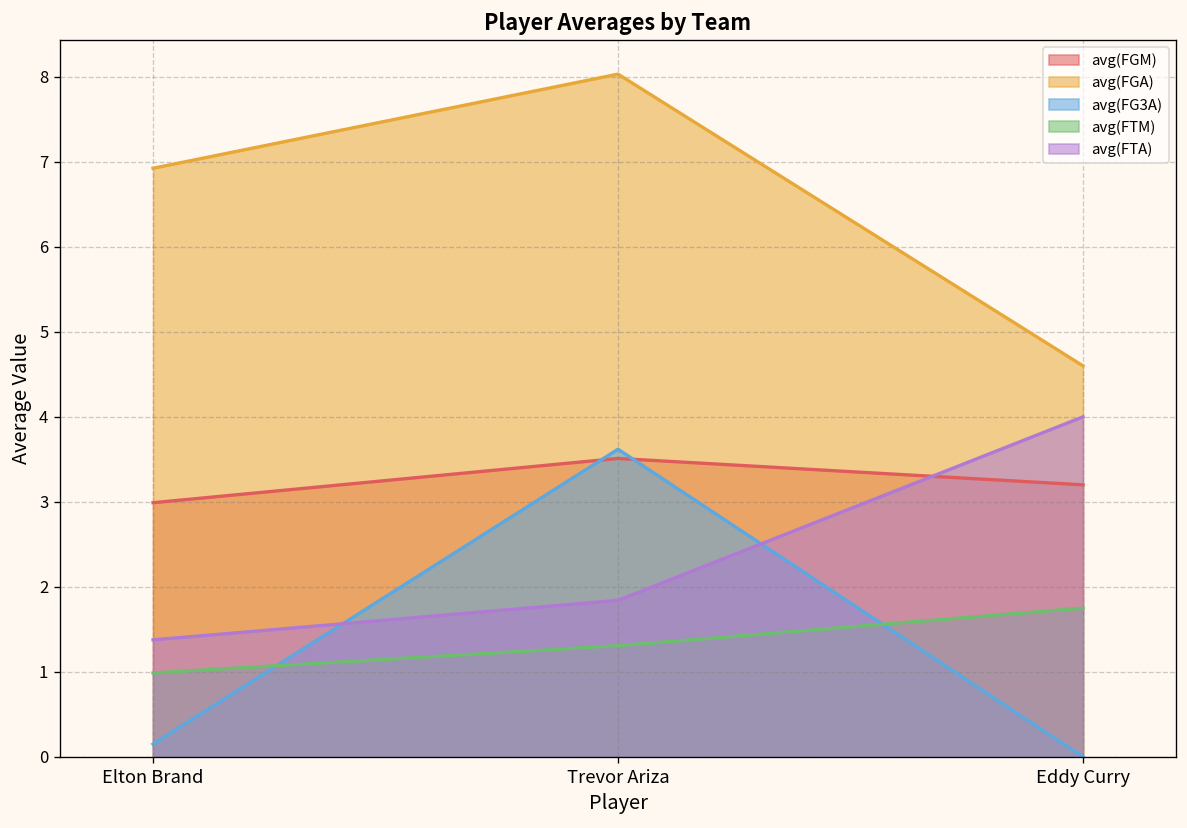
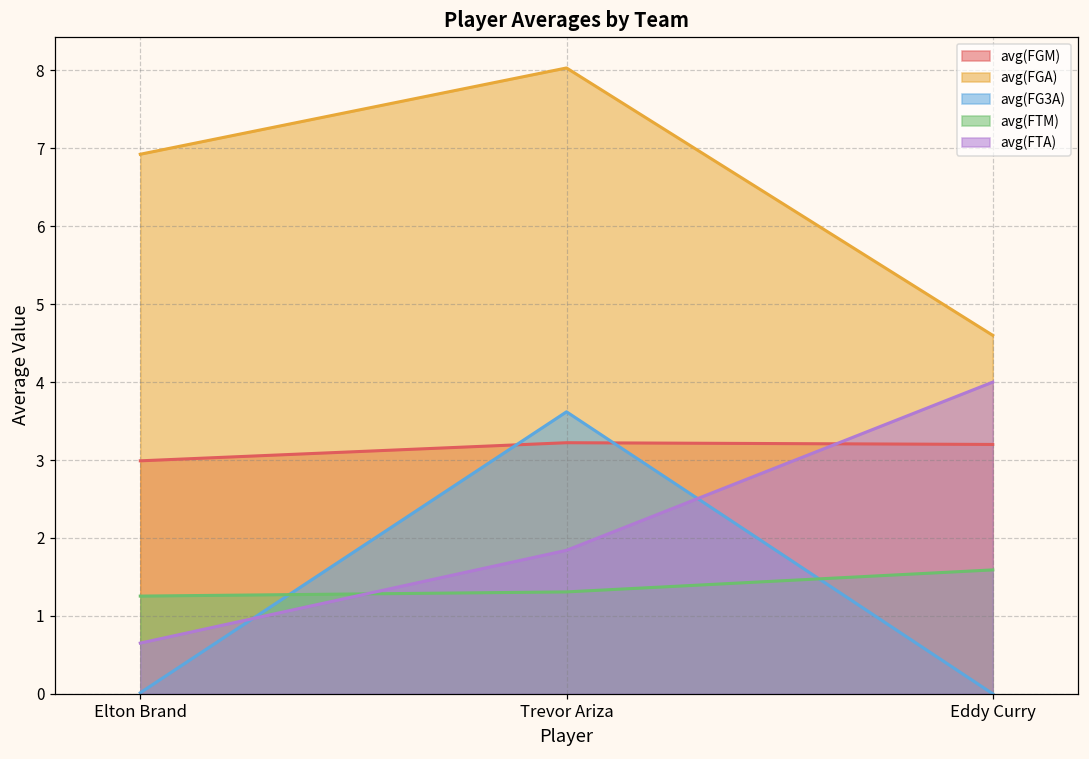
  {
    "avg(FGM)": {
      "Elton Brand": 3.0,
-     "Trevor Ariza": 3.5,
+     "Trevor Ariza": 3.2,
      "Eddy Curry": 3.2
    },
    "avg(FGA)": {
      "Elton Brand": 6.9,
      "Trevor Ariza": 8.0,
      "Eddy Curry": 4.6
    },
    "avg(FG3A)": {
-     "Elton Brand": 0.2,
+     "Elton Brand": 0.0,
      "Trevor Ariza": 3.6,
      "Eddy Curry": 0.0
    },
    "avg(FTM)": {
-     "Elton Brand": 1.0,
+     "Elton Brand": 1.3,
      "Trevor Ariza": 1.3,
-     "Eddy Curry": 1.8
+     "Eddy Curry": 1.6
    },
    "avg(FTA)": {
-     "Elton Brand": 1.4,
+     "Elton Brand": 0.7,
      "Trevor Ariza": 1.8,
      "Eddy Curry": 4.0
    }
  }
